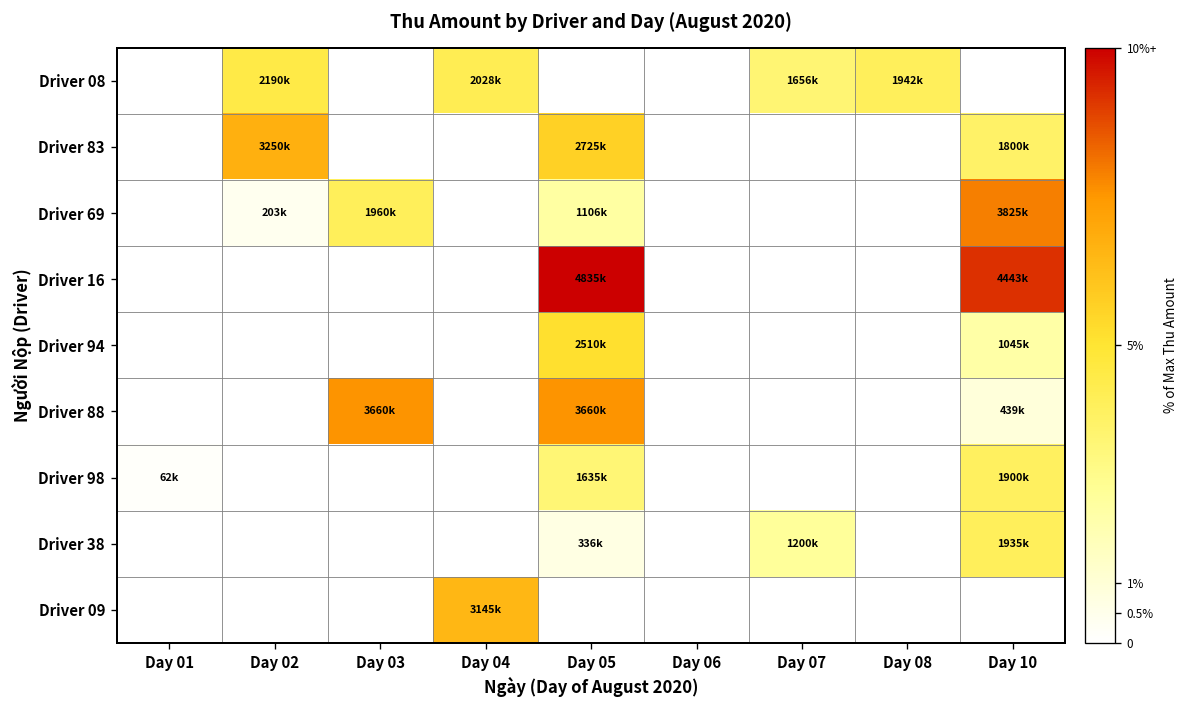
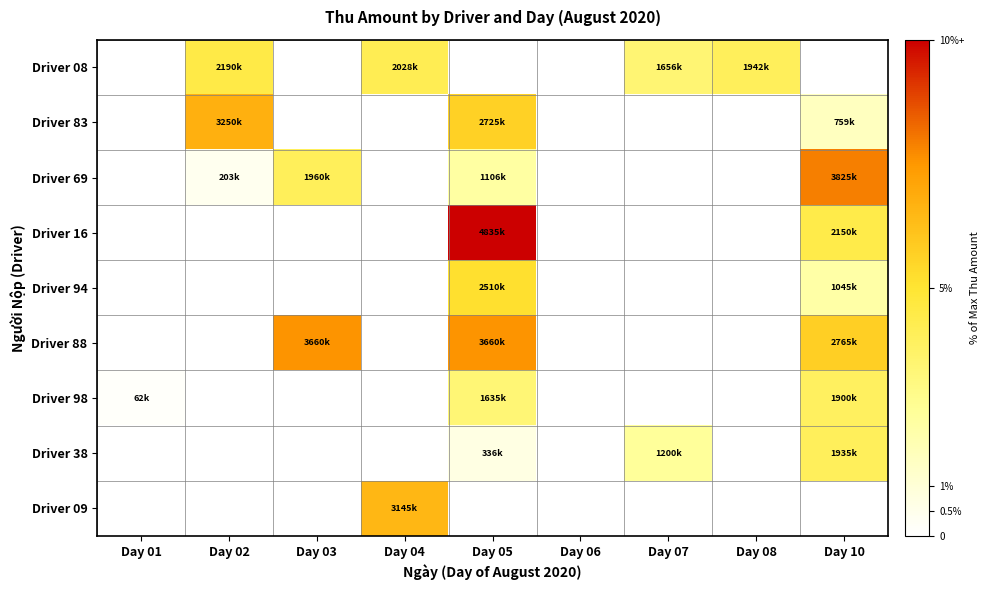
  {
    "Driver 08": {
      "Day 02": "2190k",
      "Day 04": "2028k",
      "Day 07": "1656k",
      "Day 08": "1942k"
    },
    "Driver 83": {
      "Day 02": "3250k",
      "Day 05": "2725k",
-     "Day 10": "1800k"
+     "Day 10": "759k"
    },
    "Driver 69": {
      "Day 02": "203k",
      "Day 03": "1960k",
      "Day 05": "1106k",
      "Day 10": "3825k"
    },
    "Driver 16": {
      "Day 05": "4835k",
-     "Day 10": "4443k"
+     "Day 10": "2150k"
    },
    "Driver 94": {
      "Day 05": "2510k",
      "Day 10": "1045k"
    },
    "Driver 88": {
      "Day 03": "3660k",
      "Day 05": "3660k",
-     "Day 10": "439k"
+     "Day 10": "2765k"
    },
    "Driver 98": {
      "Day 01": "62k",
      "Day 05": "1635k",
      "Day 10": "1900k"
    },
    "Driver 38": {
      "Day 05": "336k",
      "Day 07": "1200k",
      "Day 10": "1935k"
    },
    "Driver 09": {
      "Day 04": "3145k"
    }
  }
